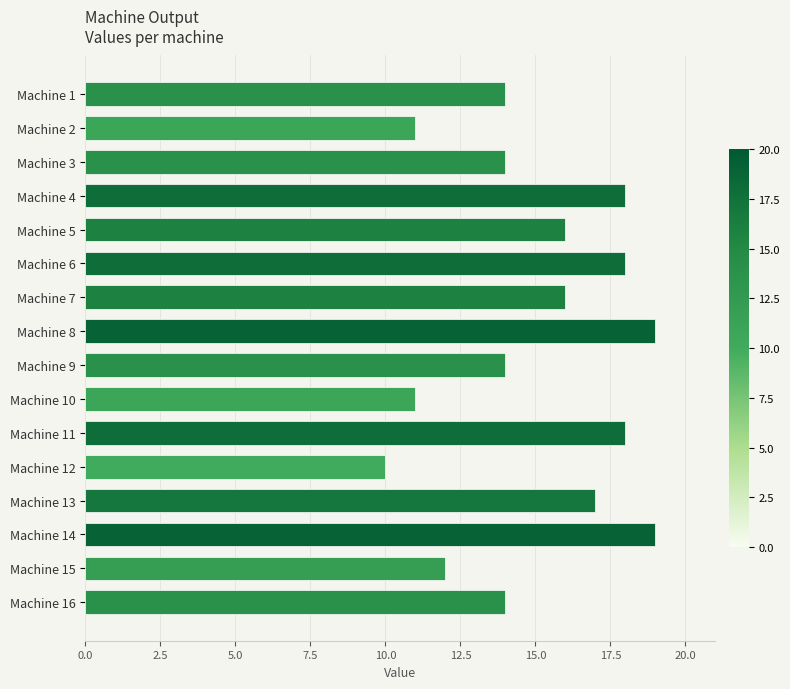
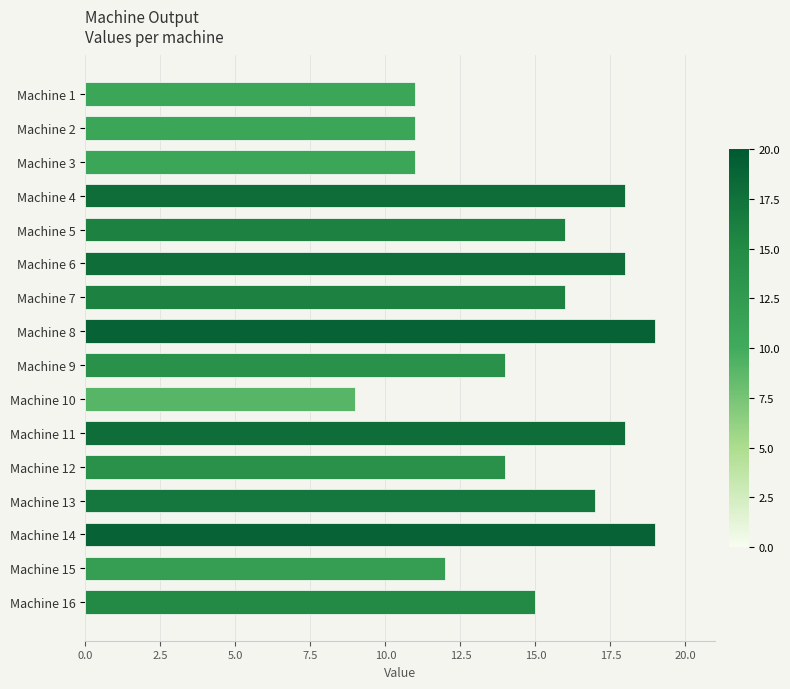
  {
-   "Machine 1": 14,
+   "Machine 1": 11,
    "Machine 2": 11,
-   "Machine 3": 14,
+   "Machine 3": 11,
    "Machine 4": 18,
    "Machine 5": 16,
    "Machine 6": 18,
    "Machine 7": 16,
    "Machine 8": 19,
    "Machine 9": 14,
-   "Machine 10": 11,
+   "Machine 10": 9,
    "Machine 11": 18,
-   "Machine 12": 10,
+   "Machine 12": 14,
    "Machine 13": 17,
    "Machine 14": 19,
    "Machine 15": 12,
-   "Machine 16": 14
+   "Machine 16": 15
  }
